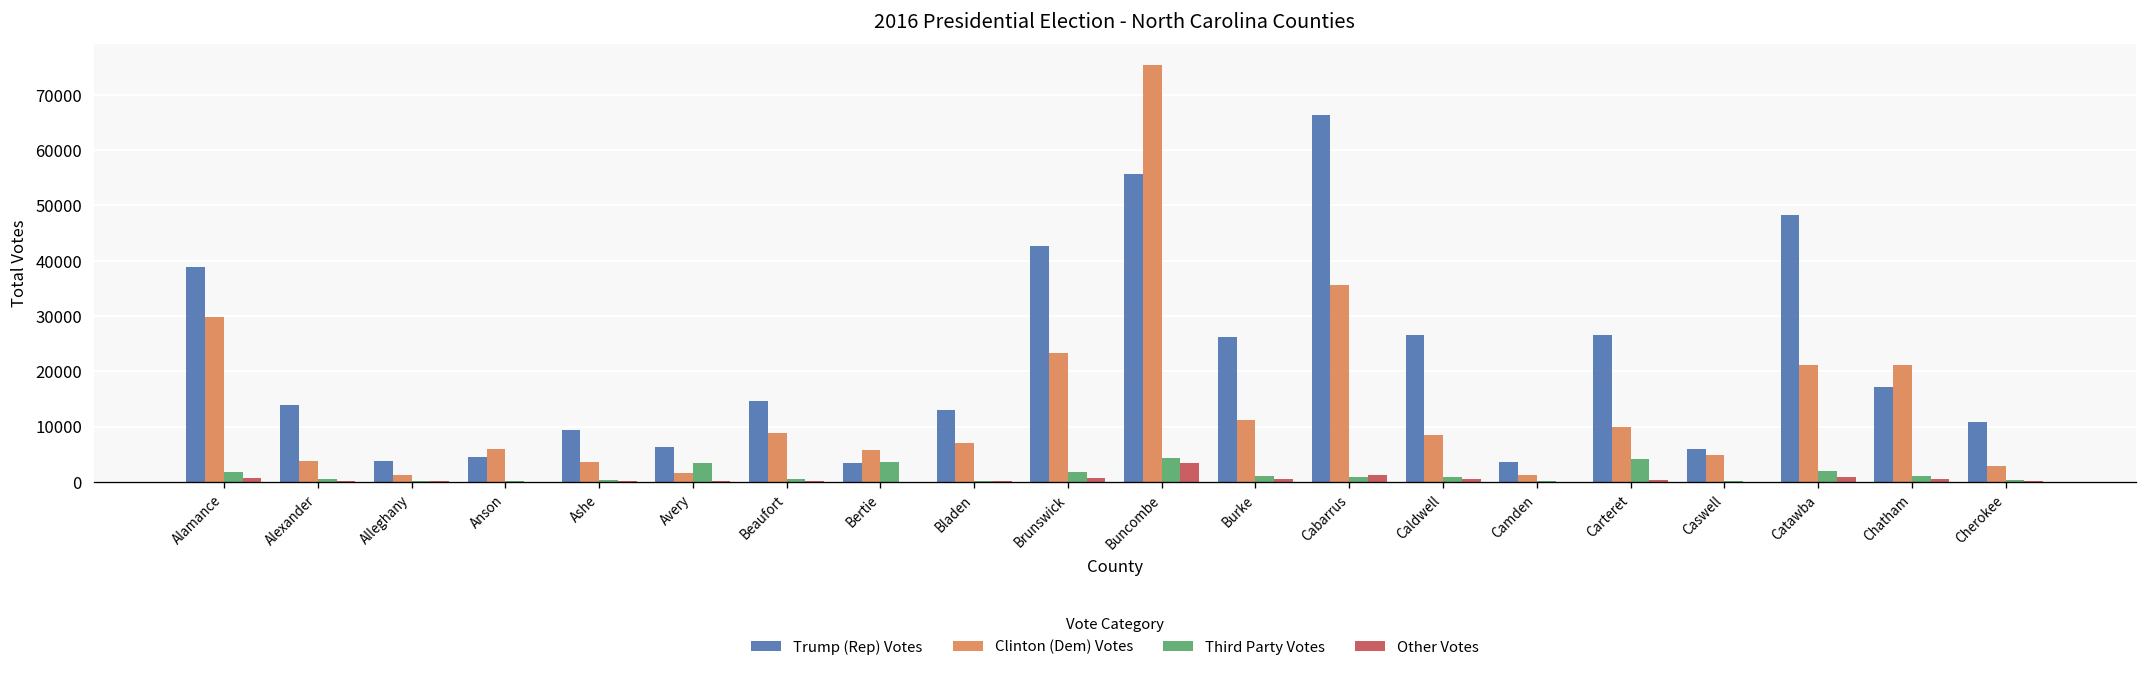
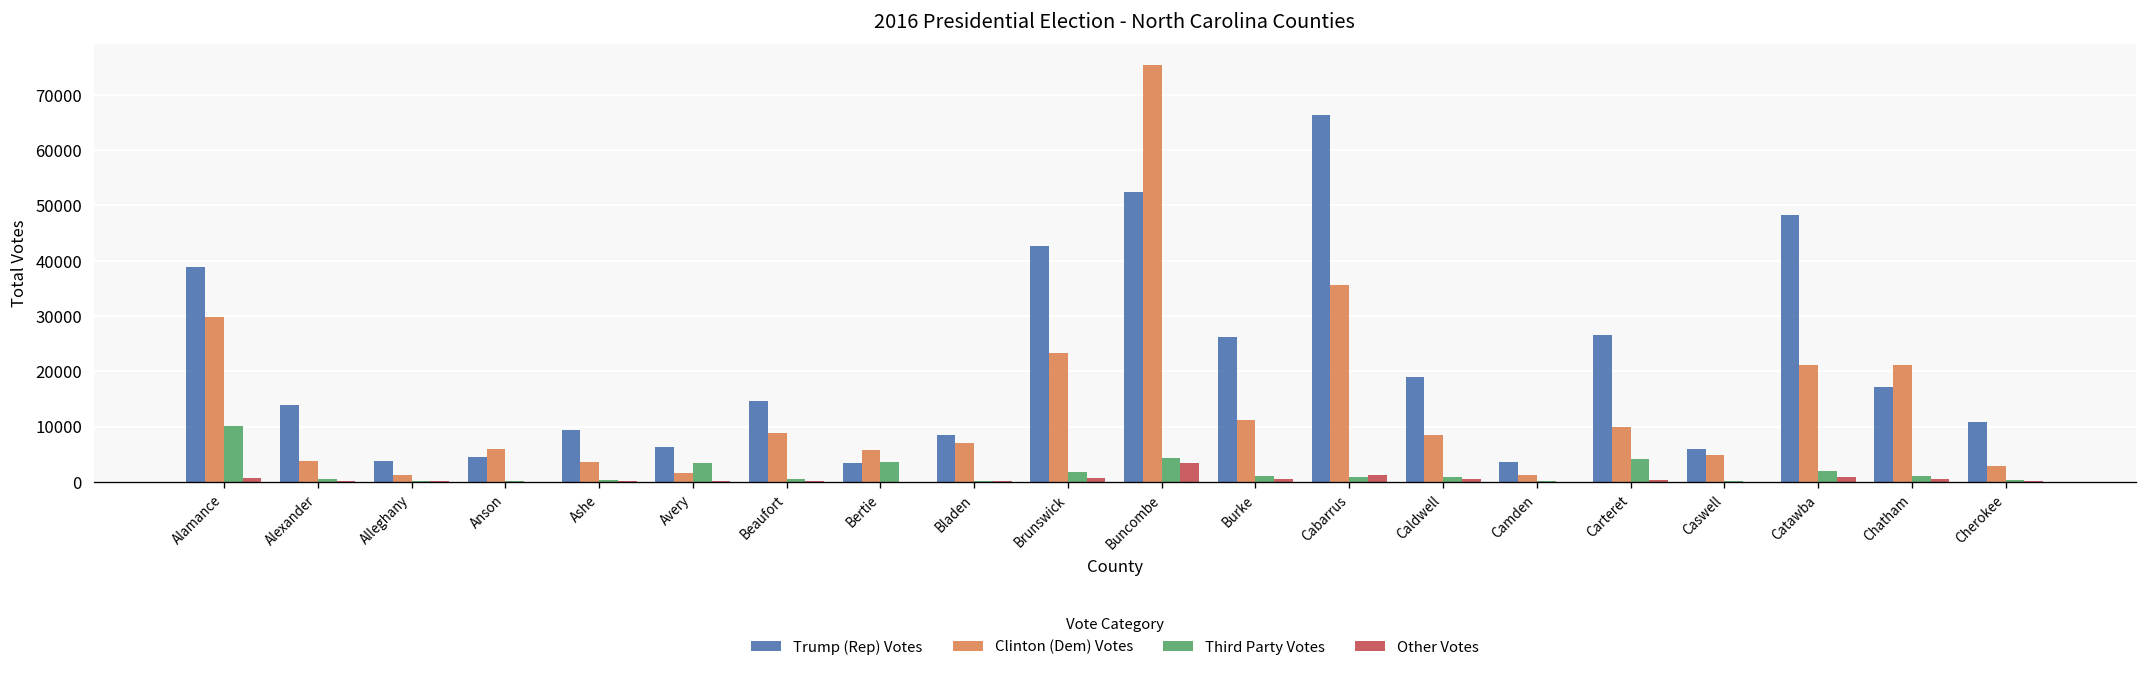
  {
    "Trump (Rep) Votes": {
      "Alamance": 39000,
      "Alexander": 14000,
      "Alleghany": 4000,
      "Anson": 5000,
      "Ashe": 9000,
      "Avery": 6000,
      "Beaufort": 15000,
      "Bertie": 3000,
-     "Bladen": 13000,
+     "Bladen": 9000,
      "Brunswick": 43000,
-     "Buncombe": 56000,
+     "Buncombe": 52000,
      "Burke": 26000,
      "Cabarrus": 66000,
-     "Caldwell": 27000,
+     "Caldwell": 19000,
      "Camden": 4000,
      "Carteret": 27000,
      "Caswell": 6000,
      "Catawba": 48000,
      "Chatham": 17000,
      "Cherokee": 11000
    },
    "Third Party Votes": {
-     "Alamance": 2000,
+     "Alamance": 10000,
      "Avery": 3000,
      "Bertie": 4000,
      "Brunswick": 2000,
      "Buncombe": 4000,
      "Burke": 1000,
      "Cabarrus": 1000,
      "Caldwell": 1000,
      "Carteret": 4000,
      "Catawba": 2000,
      "Chatham": 1000
    }
  }
